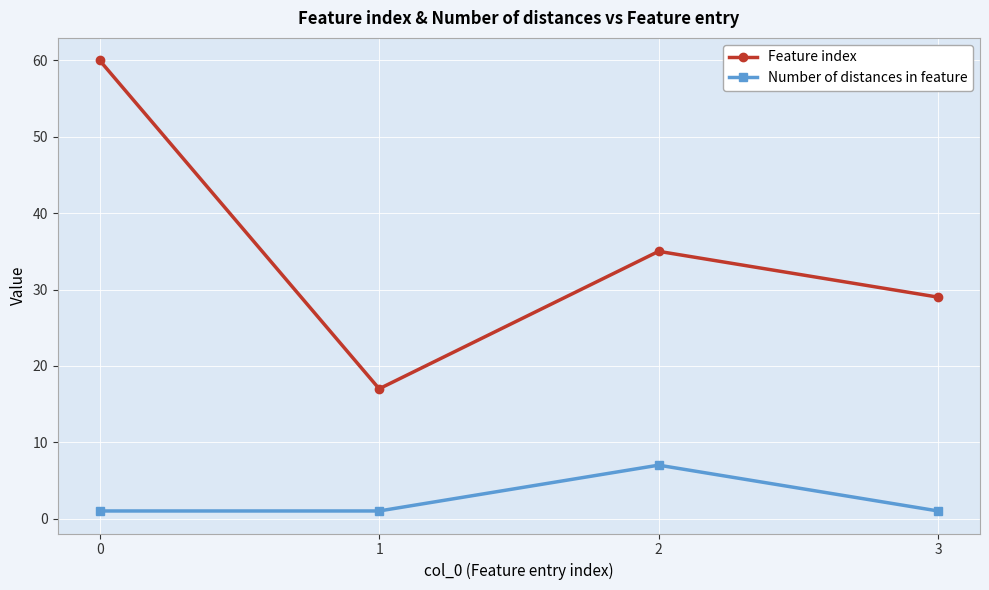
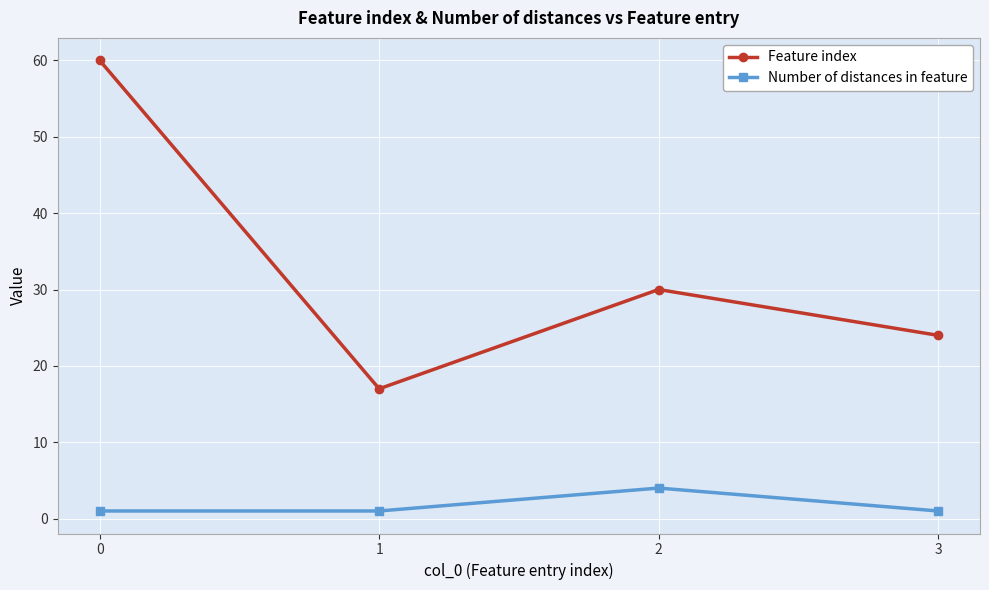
  {
    "Feature index": {
      "0": 60,
      "1": 17,
-     "2": 35,
-     "3": 29
+     "2": 30,
+     "3": 24
    },
    "Number of distances in feature": {
      "0": 1,
      "1": 1,
-     "2": 7,
+     "2": 4,
      "3": 1
    }
  }
